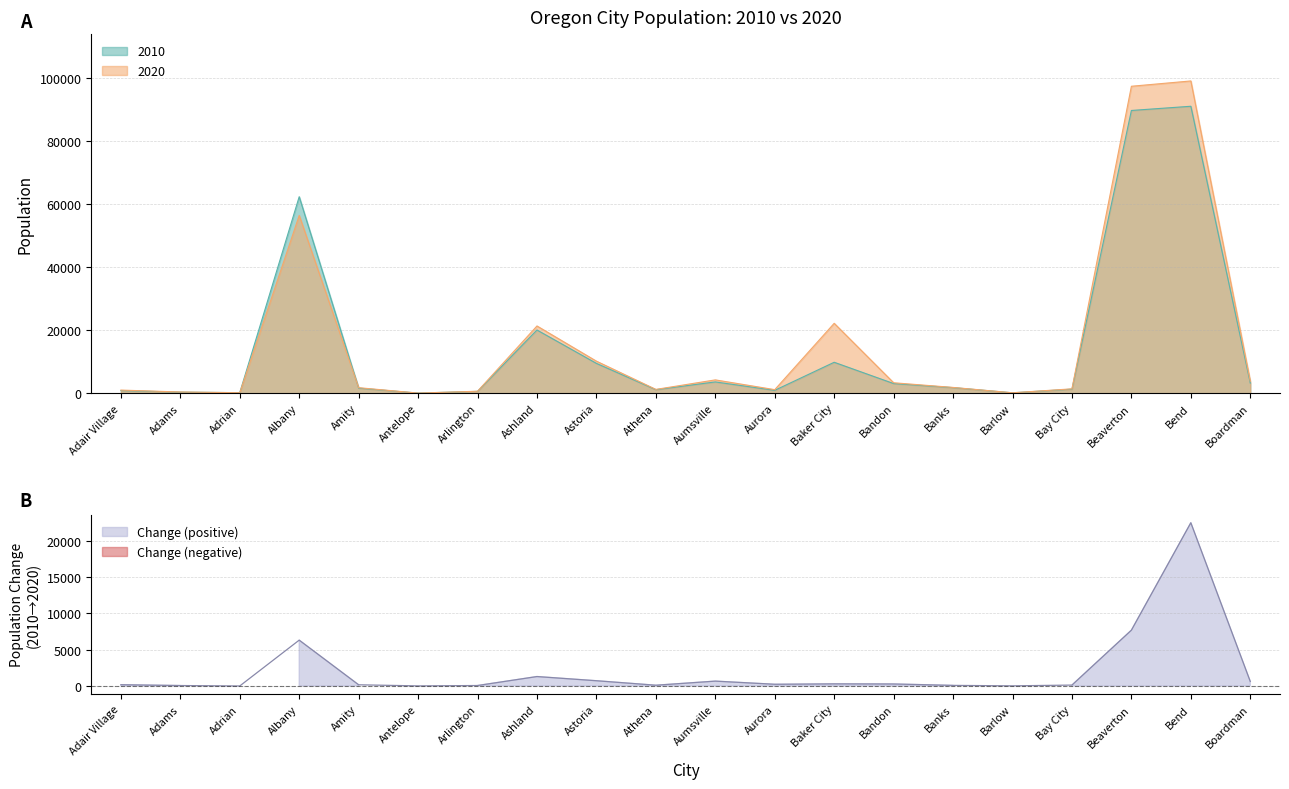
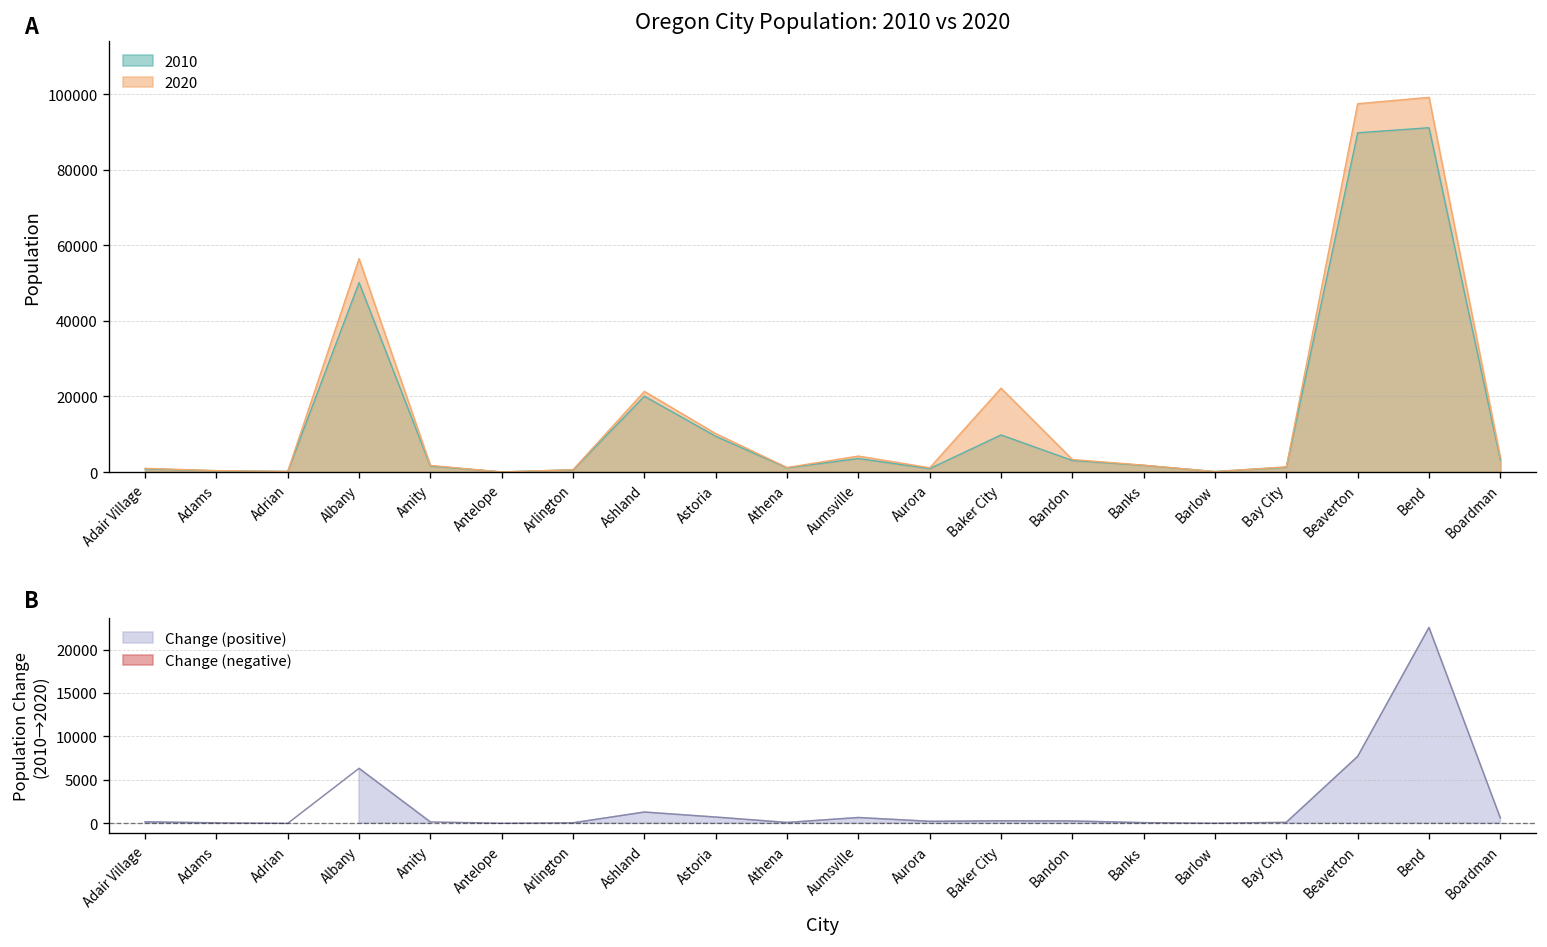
  {
    "Oregon City Population: 2010 vs 2020": {
      "2010": {
-       "Albany": 62000,
+       "Albany": 50000,
        "Ashland": 20000,
        "Baker City": 10000,
        "Beaverton": 90000,
        "Bend": 91000
      },
      "2020": {
        "Albany": 56000,
        "Ashland": 21000,
        "Baker City": 22000,
        "Beaverton": 97000,
        "Bend": 99000
      }
    }
  }
